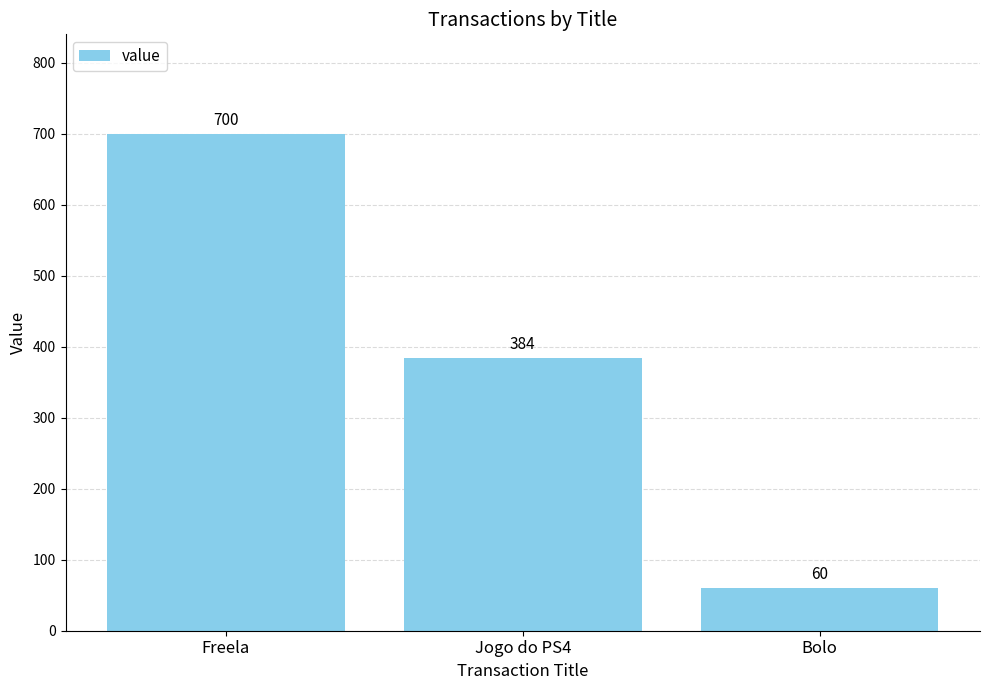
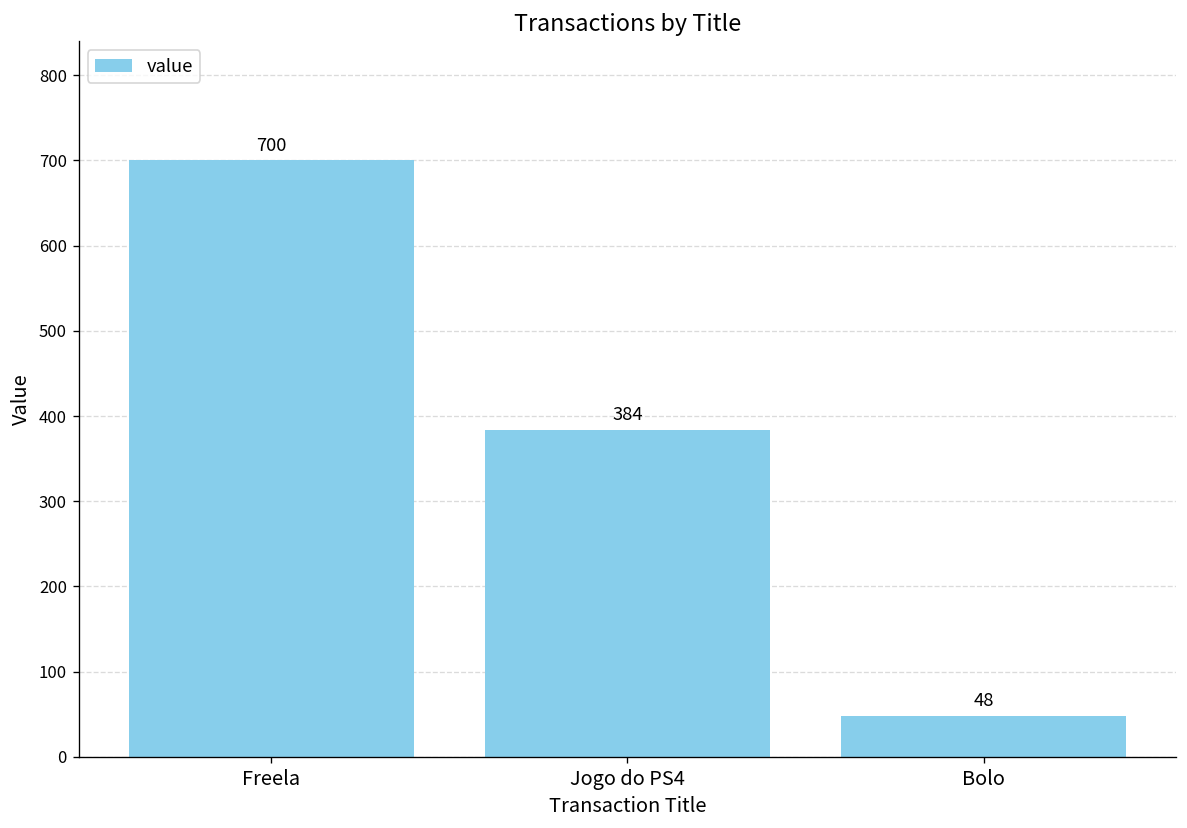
  {
    "Freela": 700,
    "Jogo do PS4": 384,
-   "Bolo": 60
+   "Bolo": 48
  }
